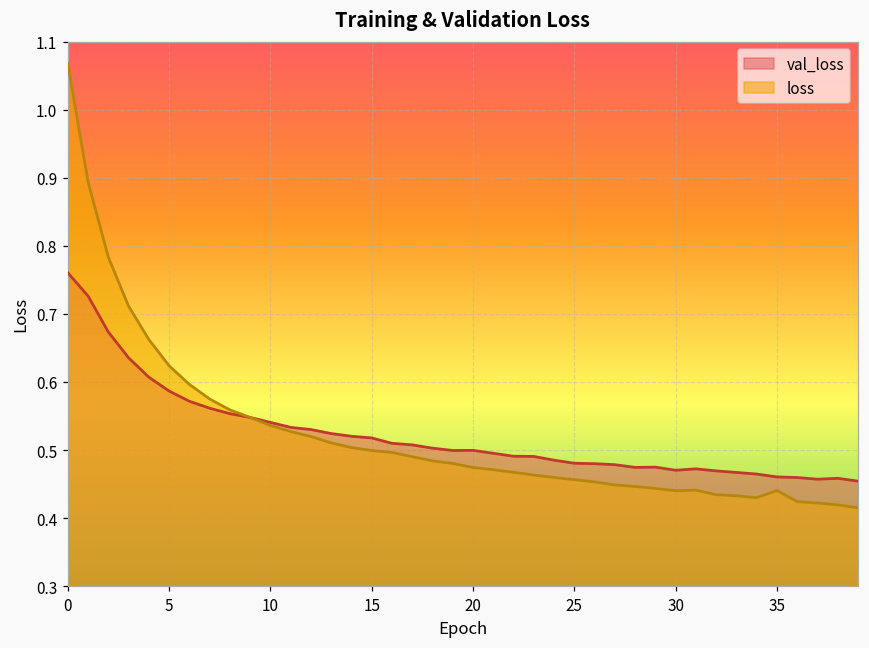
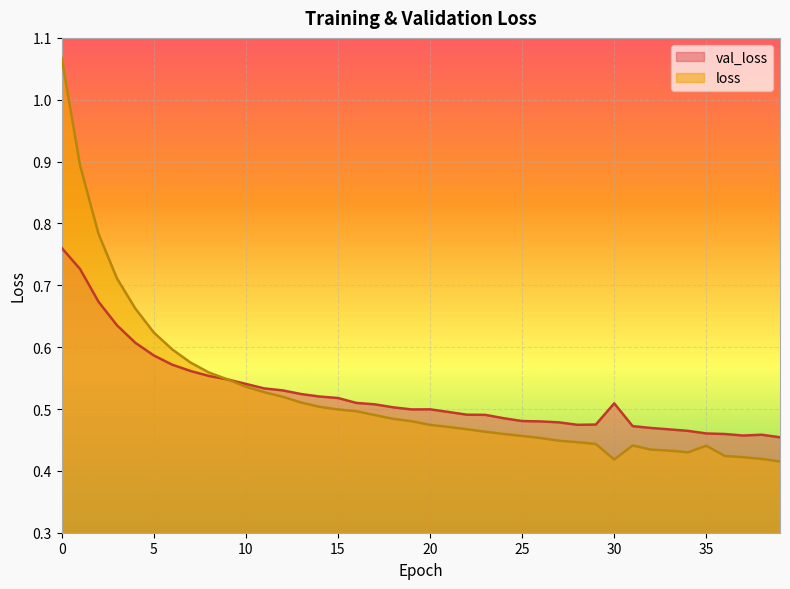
  {
    "val_loss": {
      "0": 0.76,
      "5": 0.59,
      "10": 0.54,
      "15": 0.52,
      "20": 0.50,
      "25": 0.48,
-     "30": 0.47,
+     "30": 0.51,
      "35": 0.46
    },
    "loss": {
      "0": 1.07,
      "5": 0.62,
      "10": 0.54,
      "15": 0.50,
      "20": 0.47,
      "25": 0.46,
-     "30": 0.44,
+     "30": 0.42,
      "35": 0.44
    }
  }
